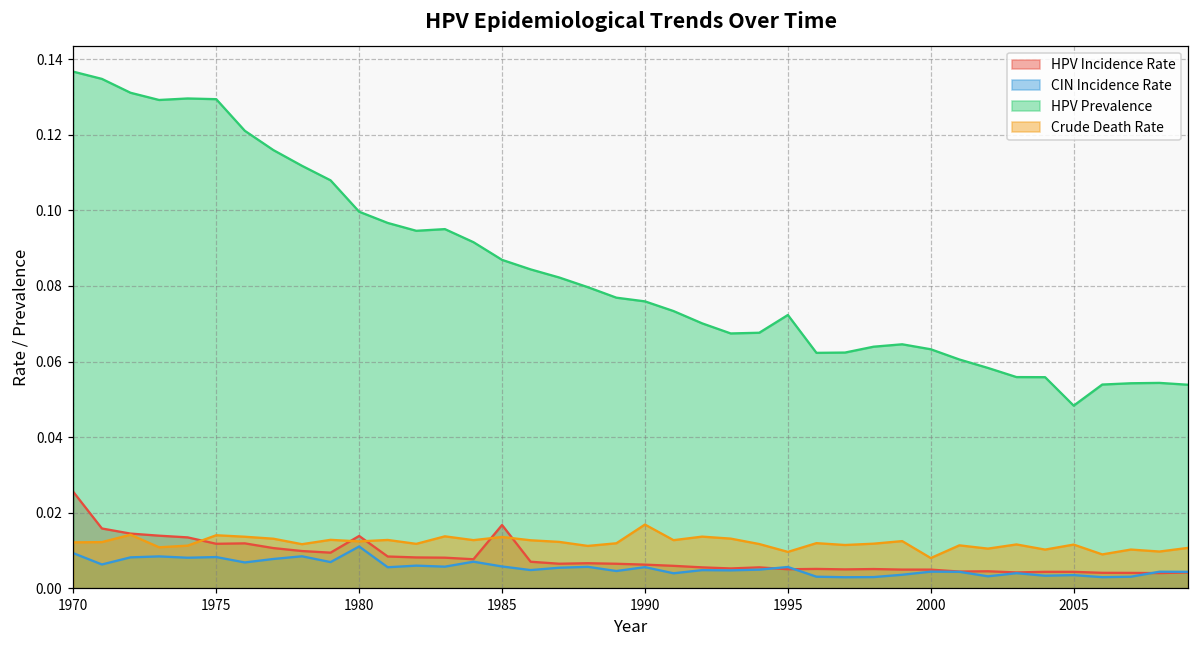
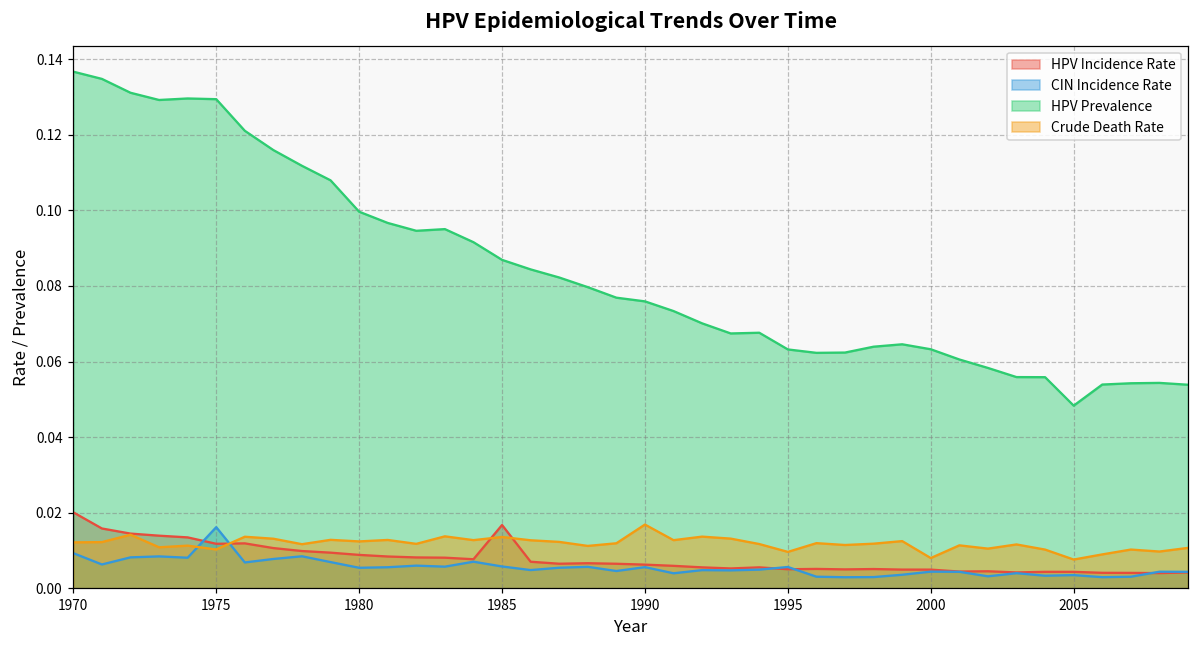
  {
    "HPV Incidence Rate": {
-     "1970": 0.025,
+     "1970": 0.020,
      "1975": 0.012,
-     "1980": 0.014,
+     "1980": 0.009,
      "1985": 0.017,
      "2005": 0.004
    },
    "CIN Incidence Rate": {
      "1970": 0.009,
-     "1975": 0.008,
-     "1980": 0.011,
+     "1975": 0.016,
+     "1980": 0.005,
      "1985": 0.006,
      "2005": 0.003
    },
    "HPV Prevalence": {
      "1970": 0.137,
      "1975": 0.129,
      "1980": 0.100,
      "1985": 0.087,
      "1990": 0.076,
-     "1995": 0.072,
+     "1995": 0.063,
      "2000": 0.063,
      "2005": 0.048
    },
    "Crude Death Rate": {
      "1970": 0.012,
-     "1975": 0.014,
+     "1975": 0.010,
      "1980": 0.012,
      "1985": 0.014,
      "1990": 0.017,
      "1995": 0.010,
      "2000": 0.008,
-     "2005": 0.012
+     "2005": 0.008
    }
  }
